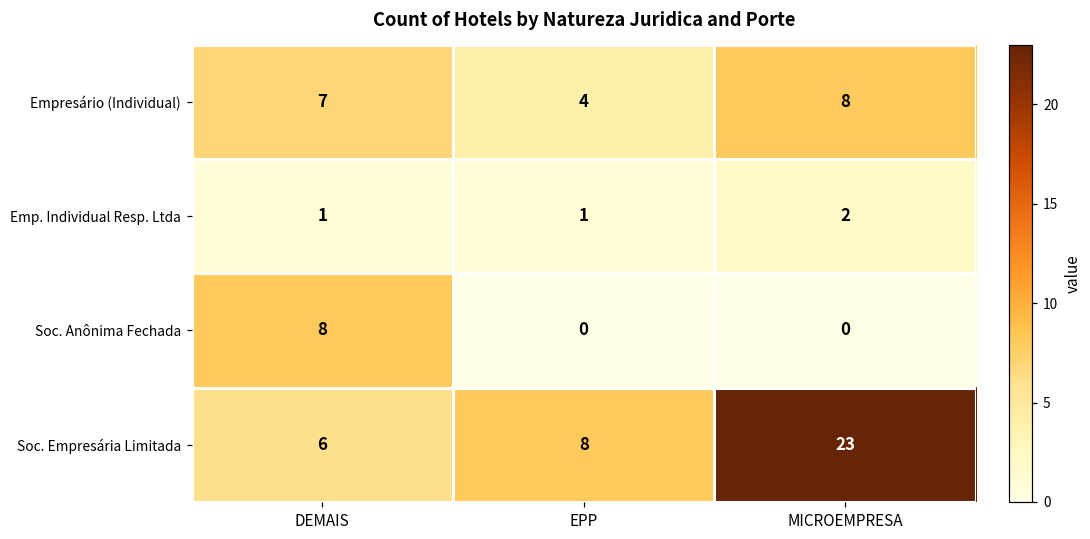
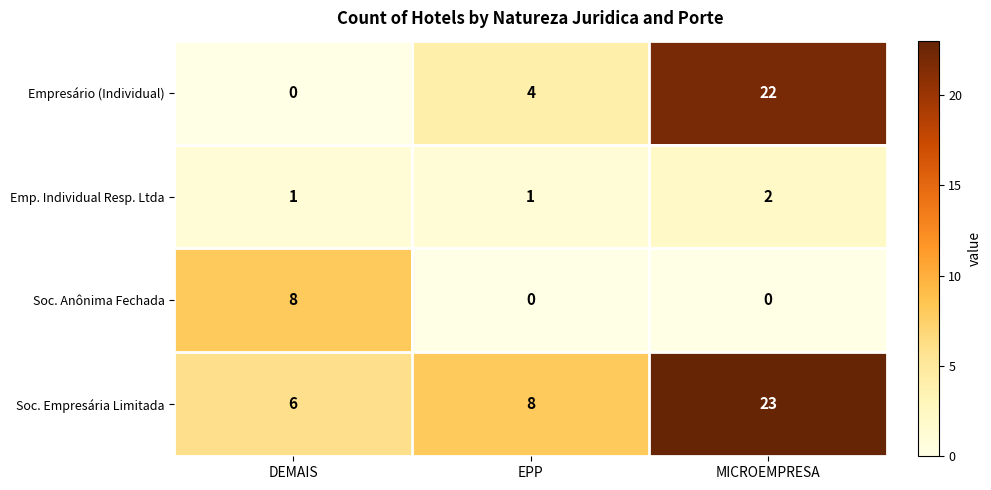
  {
    "Empresário (Individual)": {
-     "DEMAIS": 7,
+     "DEMAIS": 0,
      "EPP": 4,
-     "MICROEMPRESA": 8
+     "MICROEMPRESA": 22
    },
    "Emp. Individual Resp. Ltda": {
      "DEMAIS": 1,
      "EPP": 1,
      "MICROEMPRESA": 2
    },
    "Soc. Anônima Fechada": {
      "DEMAIS": 8,
      "EPP": 0,
      "MICROEMPRESA": 0
    },
    "Soc. Empresária Limitada": {
      "DEMAIS": 6,
      "EPP": 8,
      "MICROEMPRESA": 23
    }
  }
